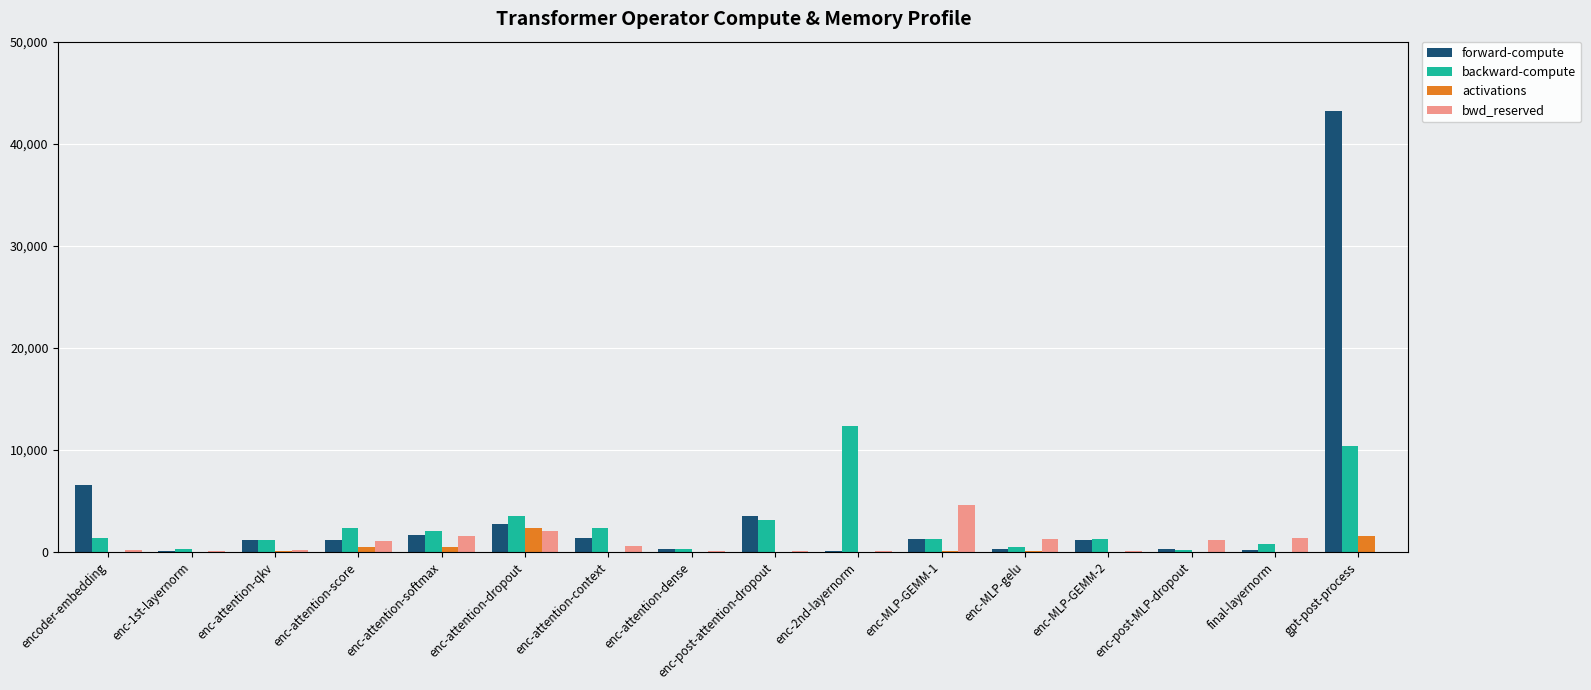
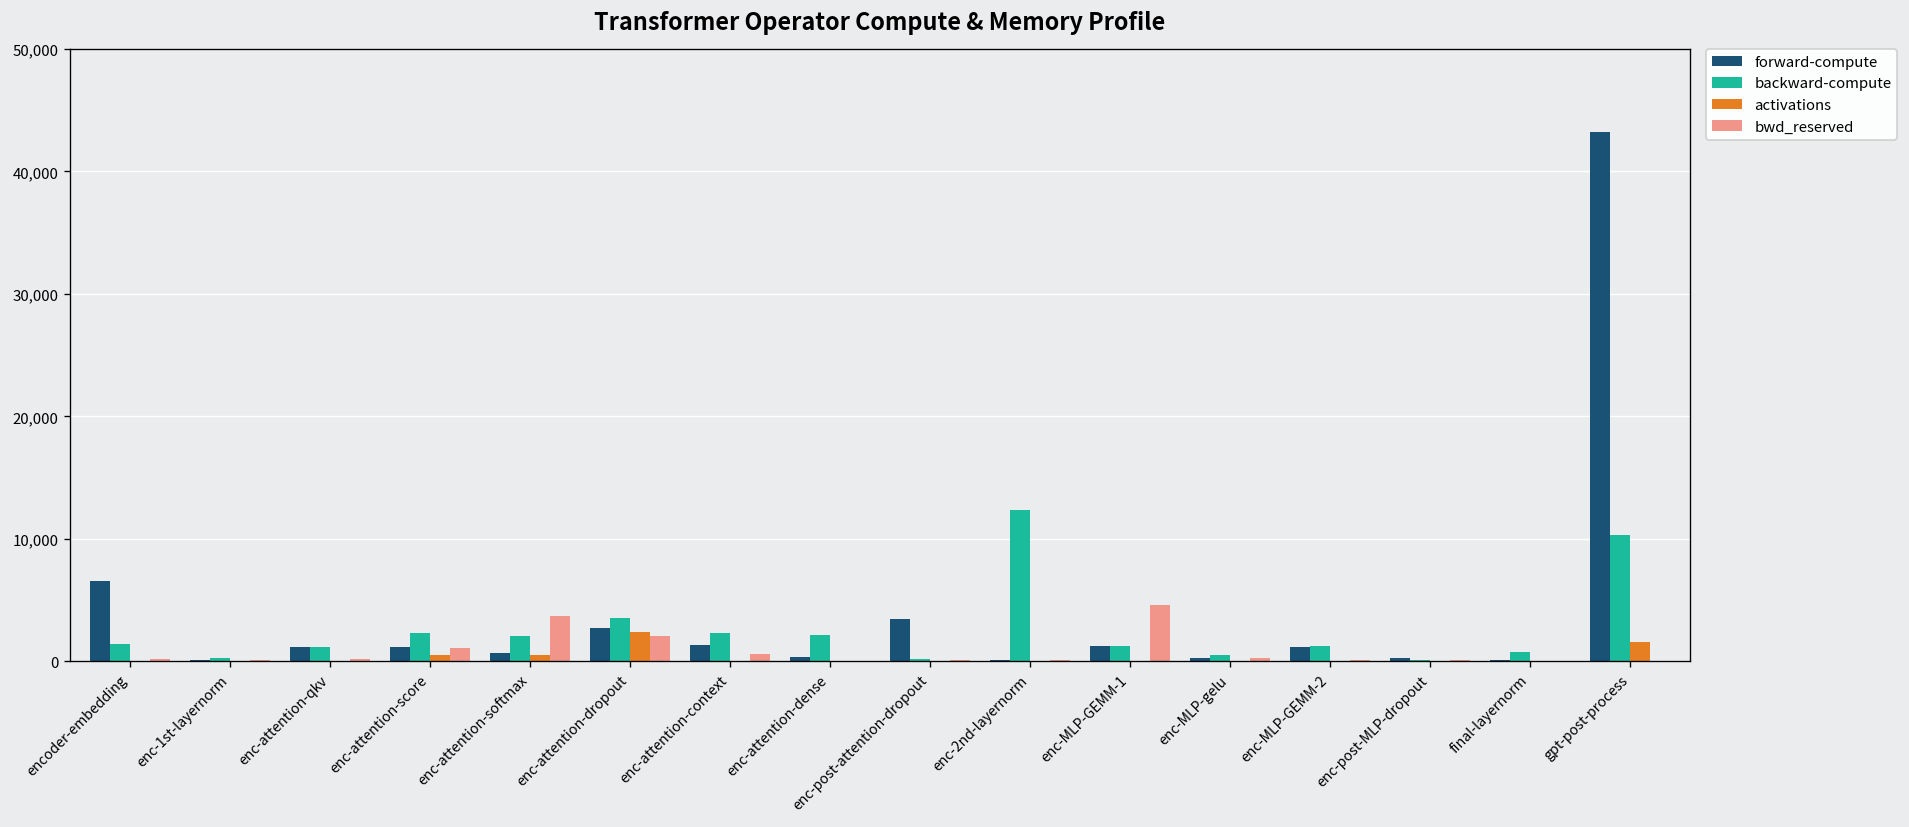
  {
    "forward-compute": {
      "encoder-embedding": "6,500",
      "enc-attention-qkv": "1,200",
      "enc-attention-score": "1,100",
-     "enc-attention-softmax": "1,700",
+     "enc-attention-softmax": "700",
      "enc-attention-dropout": "2,700",
      "enc-attention-context": "1,300",
      "enc-attention-dense": "300",
      "enc-post-attention-dropout": "3,500",
      "enc-MLP-GEMM-1": "1,200",
      "enc-MLP-gelu": "300",
      "enc-MLP-GEMM-2": "1,200",
      "enc-post-MLP-dropout": "300",
      "gpt-post-process": "43,200"
    },
    "backward-compute": {
      "encoder-embedding": "1,400",
      "enc-1st-layernorm": "300",
      "enc-attention-qkv": "1,200",
      "enc-attention-score": "2,300",
      "enc-attention-softmax": "2,100",
      "enc-attention-dropout": "3,600",
      "enc-attention-context": "2,300",
-     "enc-attention-dense": "300",
-     "enc-post-attention-dropout": "3,100",
+     "enc-attention-dense": "2,100",
+     "enc-post-attention-dropout": "200",
      "enc-2nd-layernorm": "12,400",
      "enc-MLP-GEMM-1": "1,300",
      "enc-MLP-gelu": "500",
      "enc-MLP-GEMM-2": "1,300",
      "final-layernorm": "700",
      "gpt-post-process": "10,300"
    },
    "activations": {
      "enc-attention-score": "500",
      "enc-attention-softmax": "500",
      "enc-attention-dropout": "2,400",
      "gpt-post-process": "1,600"
    },
    "bwd_reserved": {
      "enc-attention-score": "1,100",
-     "enc-attention-softmax": "1,500",
+     "enc-attention-softmax": "3,700",
      "enc-attention-dropout": "2,000",
      "enc-attention-context": "600",
      "enc-MLP-GEMM-1": "4,600",
-     "enc-MLP-gelu": "1,200",
-     "enc-post-MLP-dropout": "1,200",
-     "final-layernorm": "1,400",
+     "enc-MLP-gelu": "300",
+     "enc-post-MLP-dropout": "100",
+     "final-layernorm": "100",
      "gpt-post-process": "0"
    }
  }
